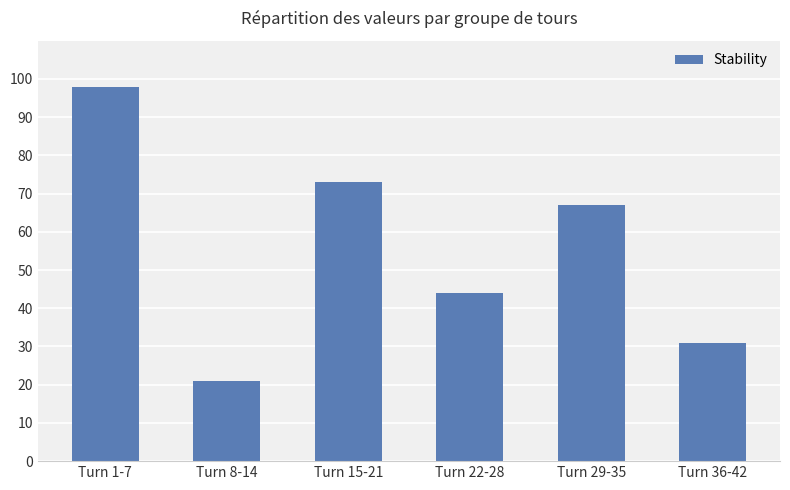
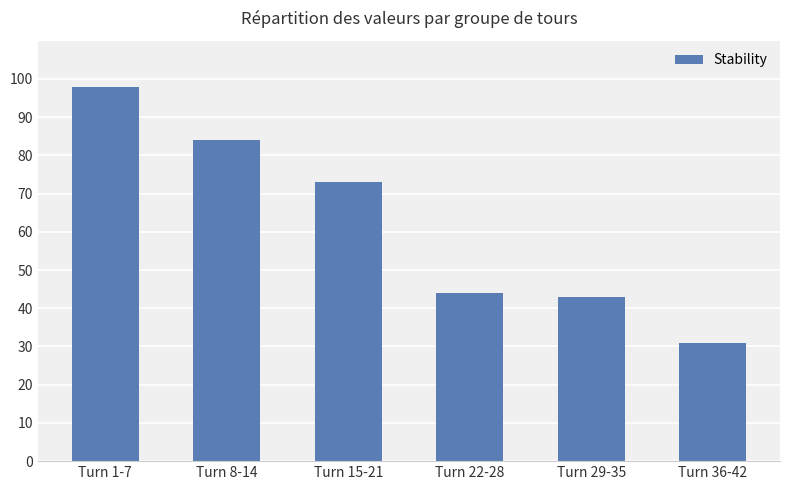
  {
    "Turn 1-7": 98,
-   "Turn 8-14": 21,
+   "Turn 8-14": 84,
    "Turn 15-21": 73,
    "Turn 22-28": 44,
-   "Turn 29-35": 67,
+   "Turn 29-35": 43,
    "Turn 36-42": 31
  }
